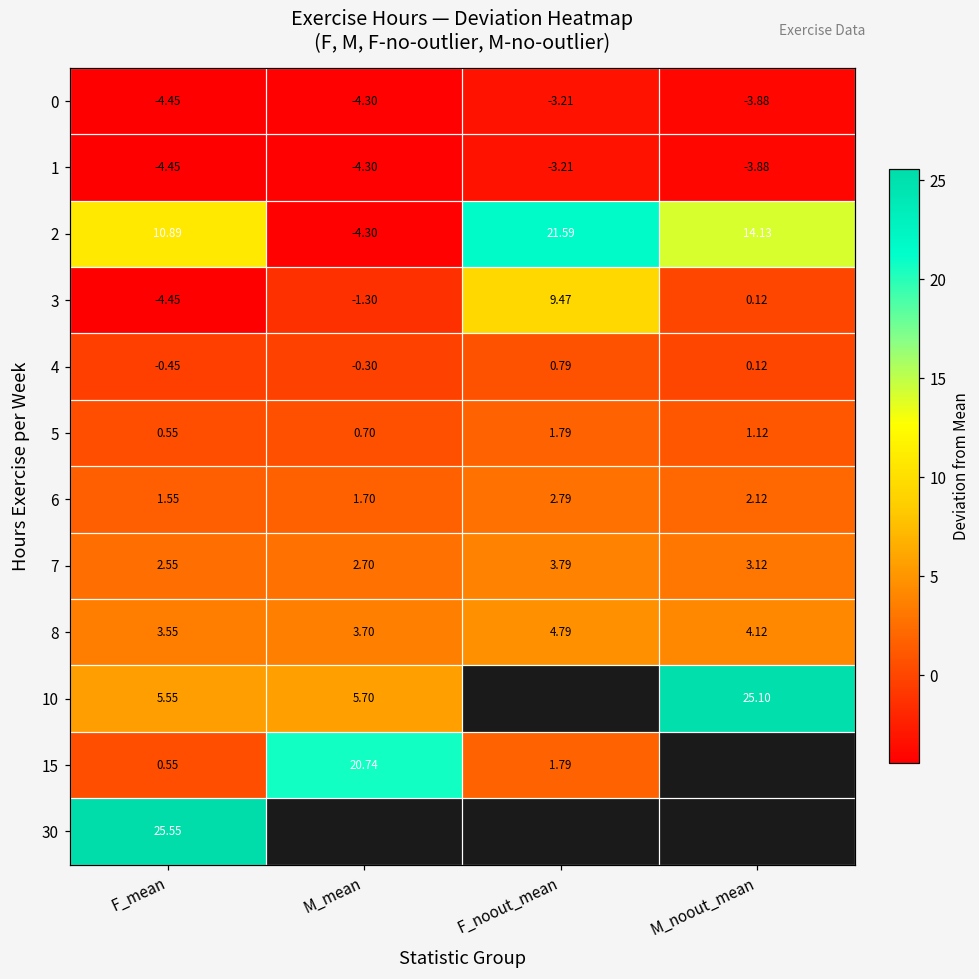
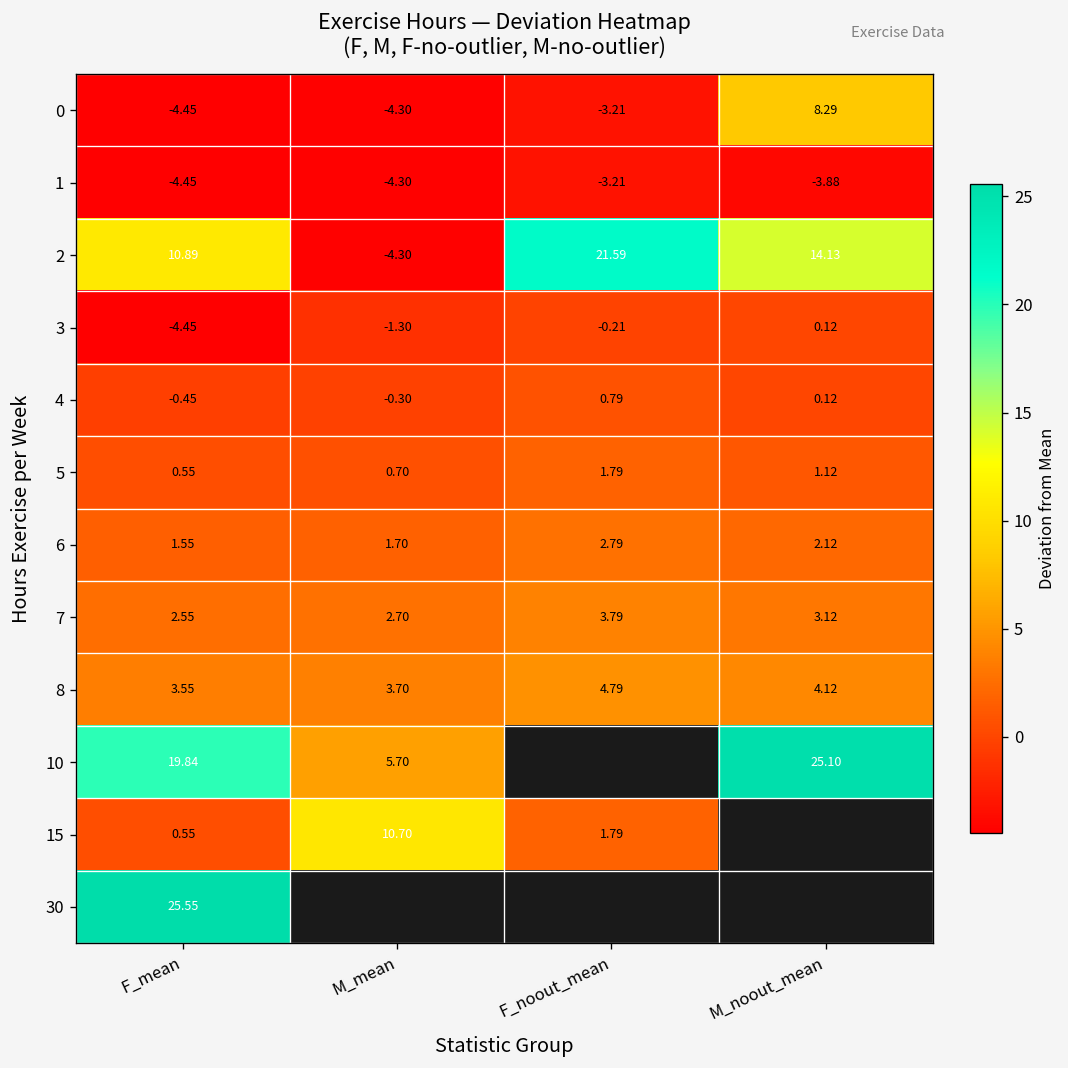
  {
    "0": {
      "F_mean": -4.45,
      "M_mean": -4.30,
      "F_noout_mean": -3.21,
-     "M_noout_mean": -3.88
+     "M_noout_mean": 8.29
    },
    "1": {
      "F_mean": -4.45,
      "M_mean": -4.30,
      "F_noout_mean": -3.21,
      "M_noout_mean": -3.88
    },
    "2": {
      "F_mean": 10.89,
      "M_mean": -4.30,
      "F_noout_mean": 21.59,
      "M_noout_mean": 14.13
    },
    "3": {
      "F_mean": -4.45,
      "M_mean": -1.30,
-     "F_noout_mean": 9.47,
+     "F_noout_mean": -0.21,
      "M_noout_mean": 0.12
    },
    "4": {
      "F_mean": -0.45,
      "M_mean": -0.30,
      "F_noout_mean": 0.79,
      "M_noout_mean": 0.12
    },
    "5": {
      "F_mean": 0.55,
      "M_mean": 0.70,
      "F_noout_mean": 1.79,
      "M_noout_mean": 1.12
    },
    "6": {
      "F_mean": 1.55,
      "M_mean": 1.70,
      "F_noout_mean": 2.79,
      "M_noout_mean": 2.12
    },
    "7": {
      "F_mean": 2.55,
      "M_mean": 2.70,
      "F_noout_mean": 3.79,
      "M_noout_mean": 3.12
    },
    "8": {
      "F_mean": 3.55,
      "M_mean": 3.70,
      "F_noout_mean": 4.79,
      "M_noout_mean": 4.12
    },
    "10": {
-     "F_mean": 5.55,
+     "F_mean": 19.84,
      "M_mean": 5.70,
      "M_noout_mean": 25.10
    },
    "15": {
      "F_mean": 0.55,
-     "M_mean": 20.74,
+     "M_mean": 10.70,
      "F_noout_mean": 1.79
    },
    "30": {
      "F_mean": 25.55
    }
  }
